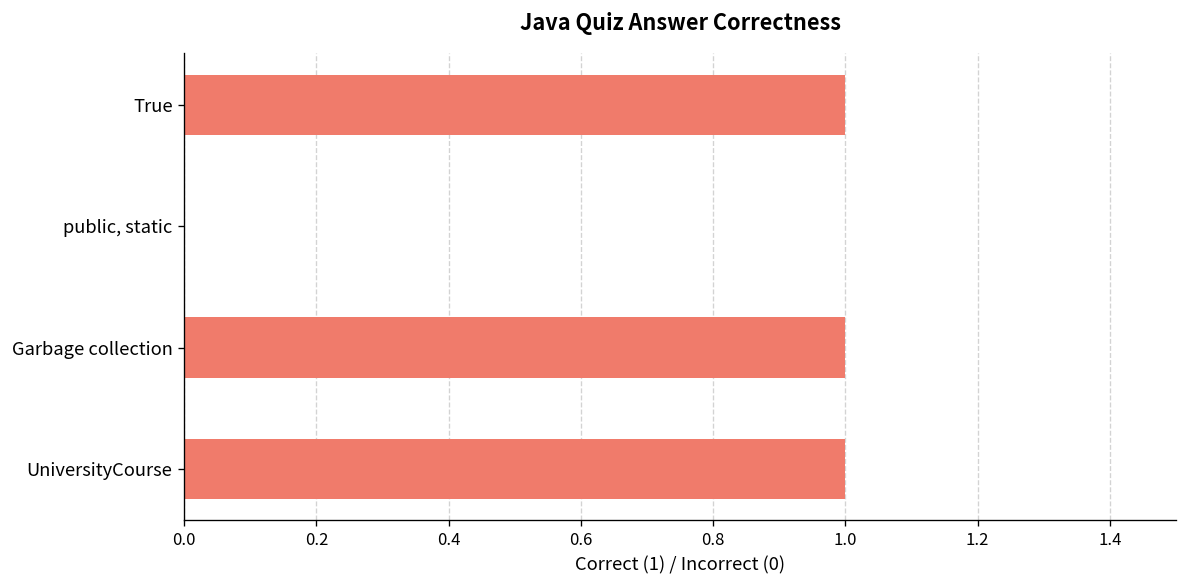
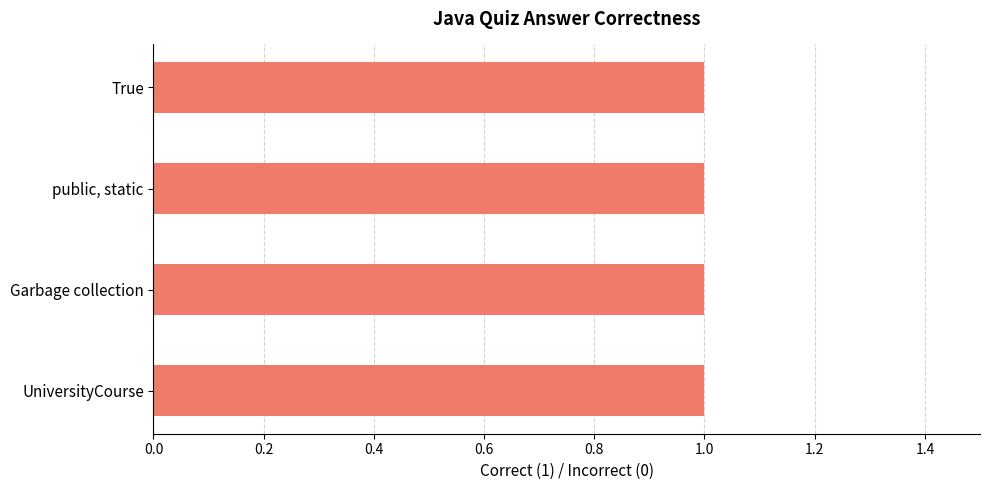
  {
    "True": 1,
-   "public, static": 0,
+   "public, static": 1,
    "Garbage collection": 1,
    "UniversityCourse": 1
  }
